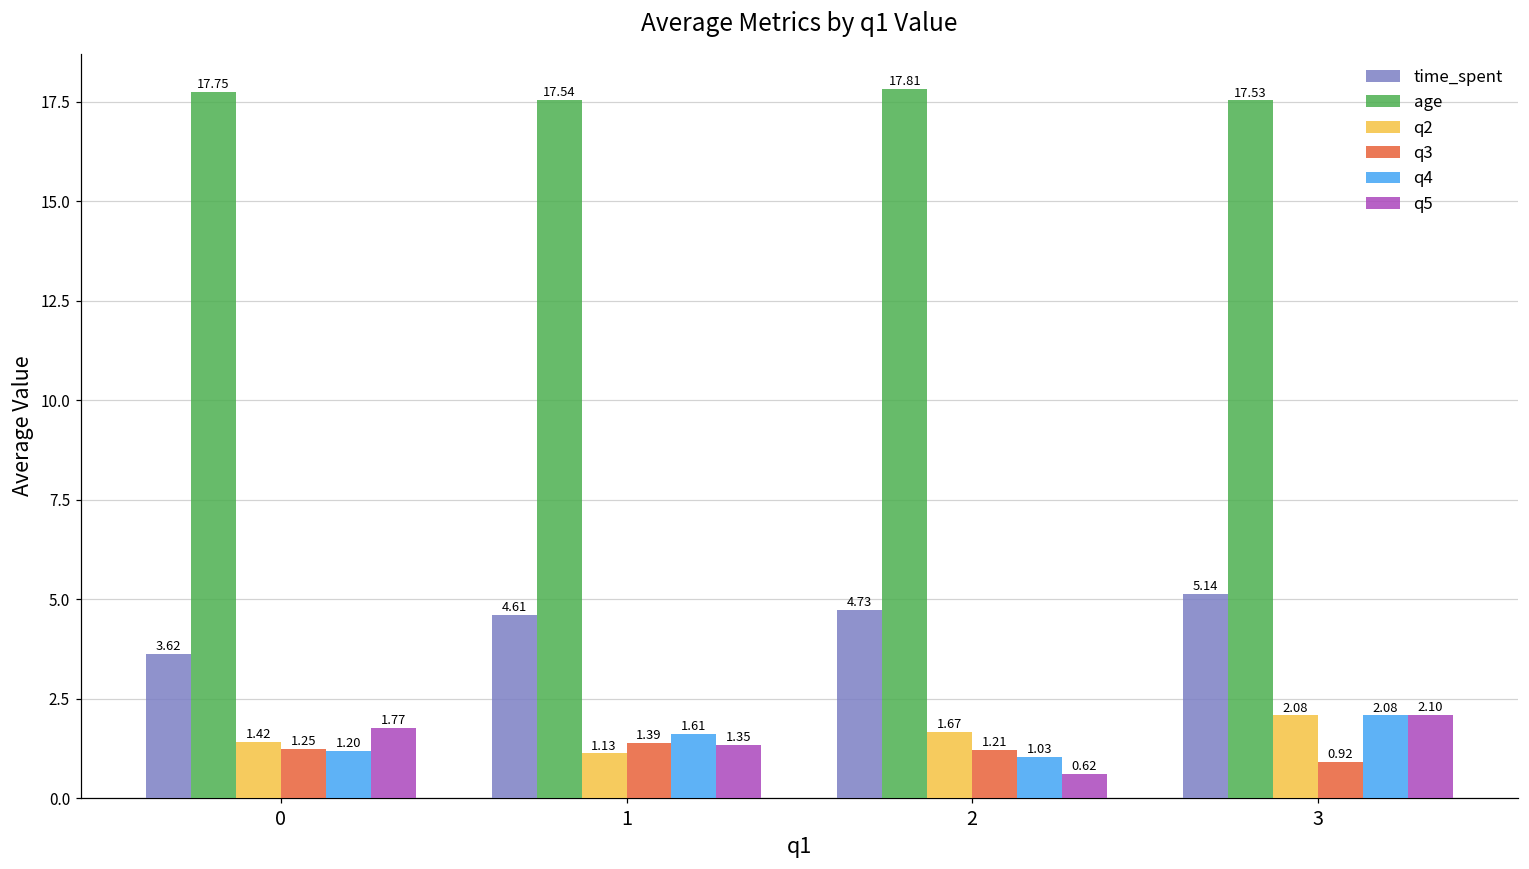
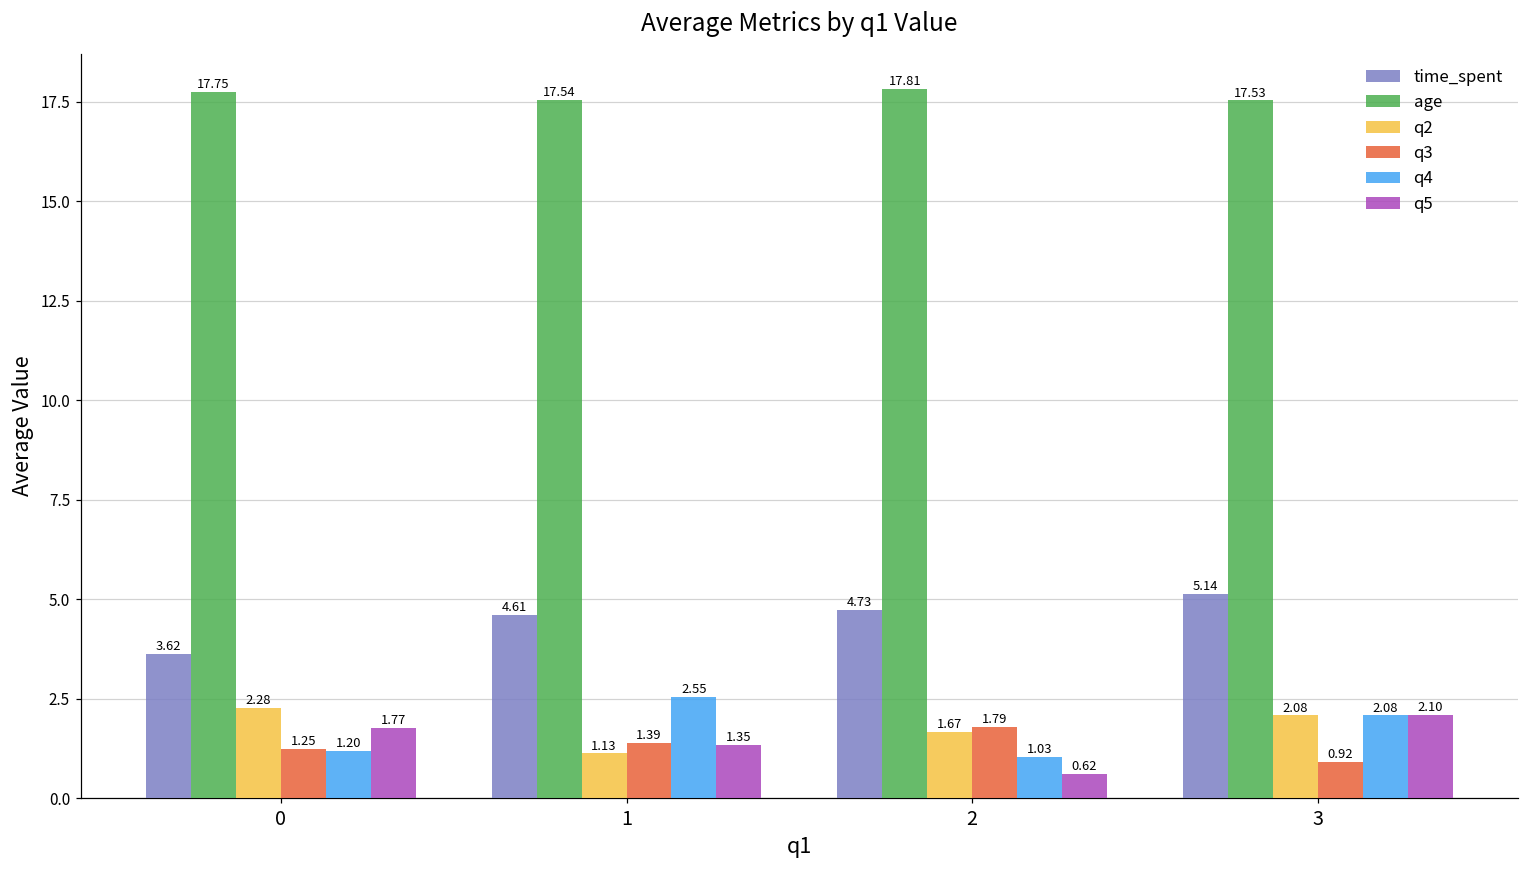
  {
    "time_spent": {
      "0": 3.62,
      "1": 4.61,
      "2": 4.73,
      "3": 5.14
    },
    "age": {
      "0": 17.75,
      "1": 17.54,
      "2": 17.81,
      "3": 17.53
    },
    "q2": {
-     "0": 1.42,
+     "0": 2.28,
      "1": 1.13,
      "2": 1.67,
      "3": 2.08
    },
    "q3": {
      "0": 1.25,
      "1": 1.39,
-     "2": 1.21,
+     "2": 1.79,
      "3": 0.92
    },
    "q4": {
      "0": 1.20,
-     "1": 1.61,
+     "1": 2.55,
      "2": 1.03,
      "3": 2.08
    },
    "q5": {
      "0": 1.77,
      "1": 1.35,
      "2": 0.62,
      "3": 2.10
    }
  }
